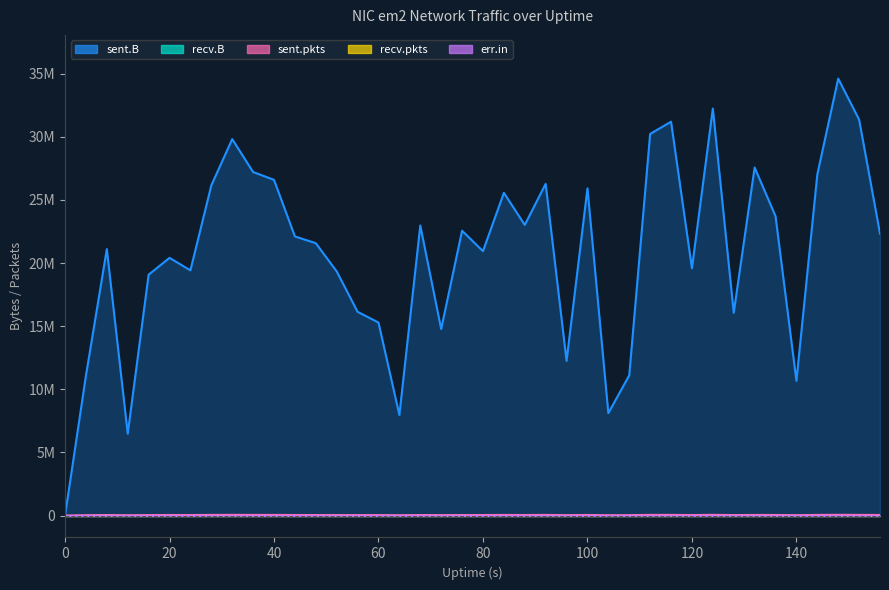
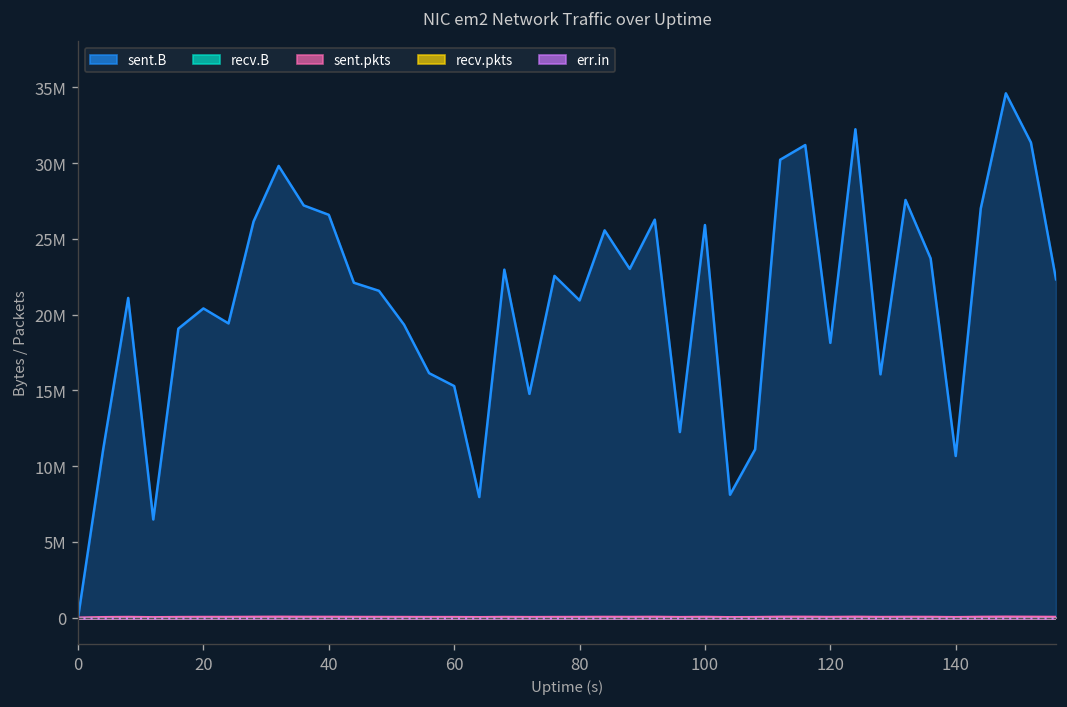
  {
    "sent.B": {
      "20": 20400000,
      "40": 26600000,
      "60": 15300000,
      "80": 20900000,
      "100": 25900000,
-     "120": 19600000,
+     "120": 18100000,
      "140": 10700000
    }
  }
